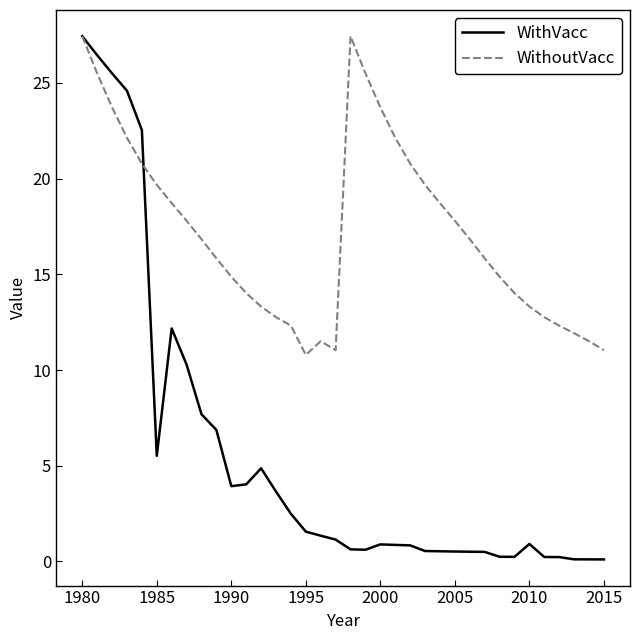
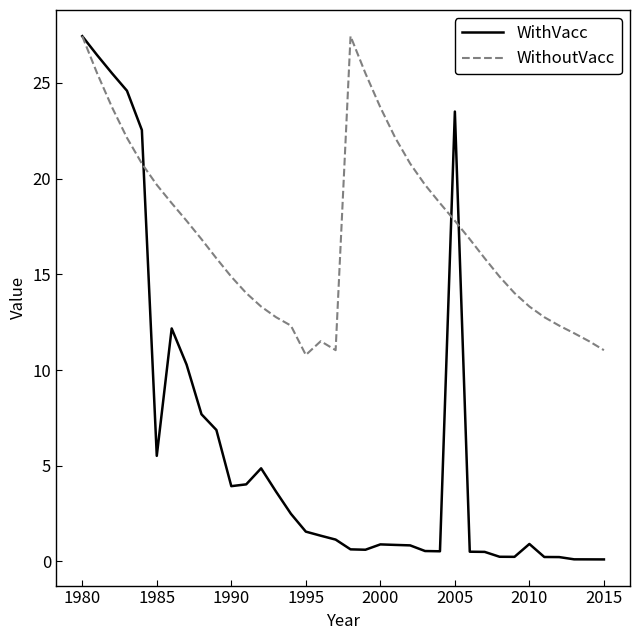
  {
    "WithVacc": {
      "1985": 5.5,
      "1990": 3.9,
      "1995": 1.6,
      "2000": 0.9,
-     "2005": 0.5,
+     "2005": 23.5,
      "2010": 0.9,
      "2015": 0.1
    },
    "WithoutVacc": {
      "1985": 19.7,
      "1990": 14.9,
      "1995": 10.8,
      "2000": 23.7,
      "2005": 17.8,
      "2010": 13.3,
      "2015": 11.0
    }
  }
